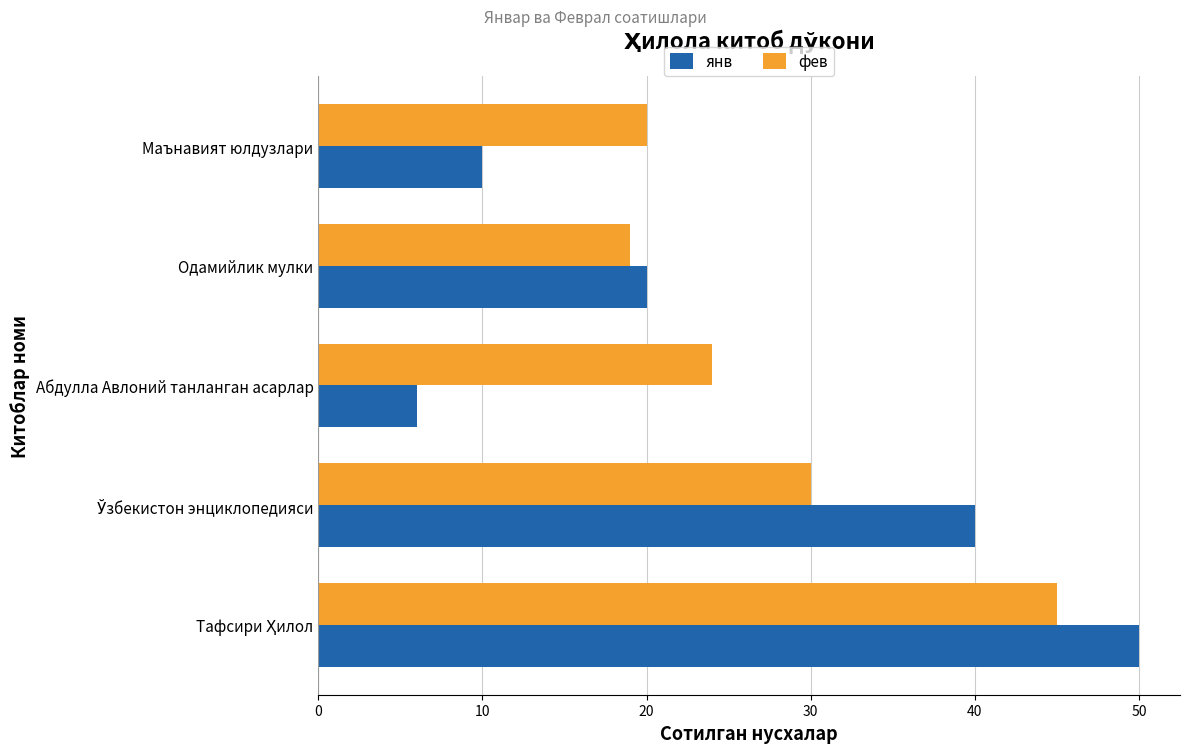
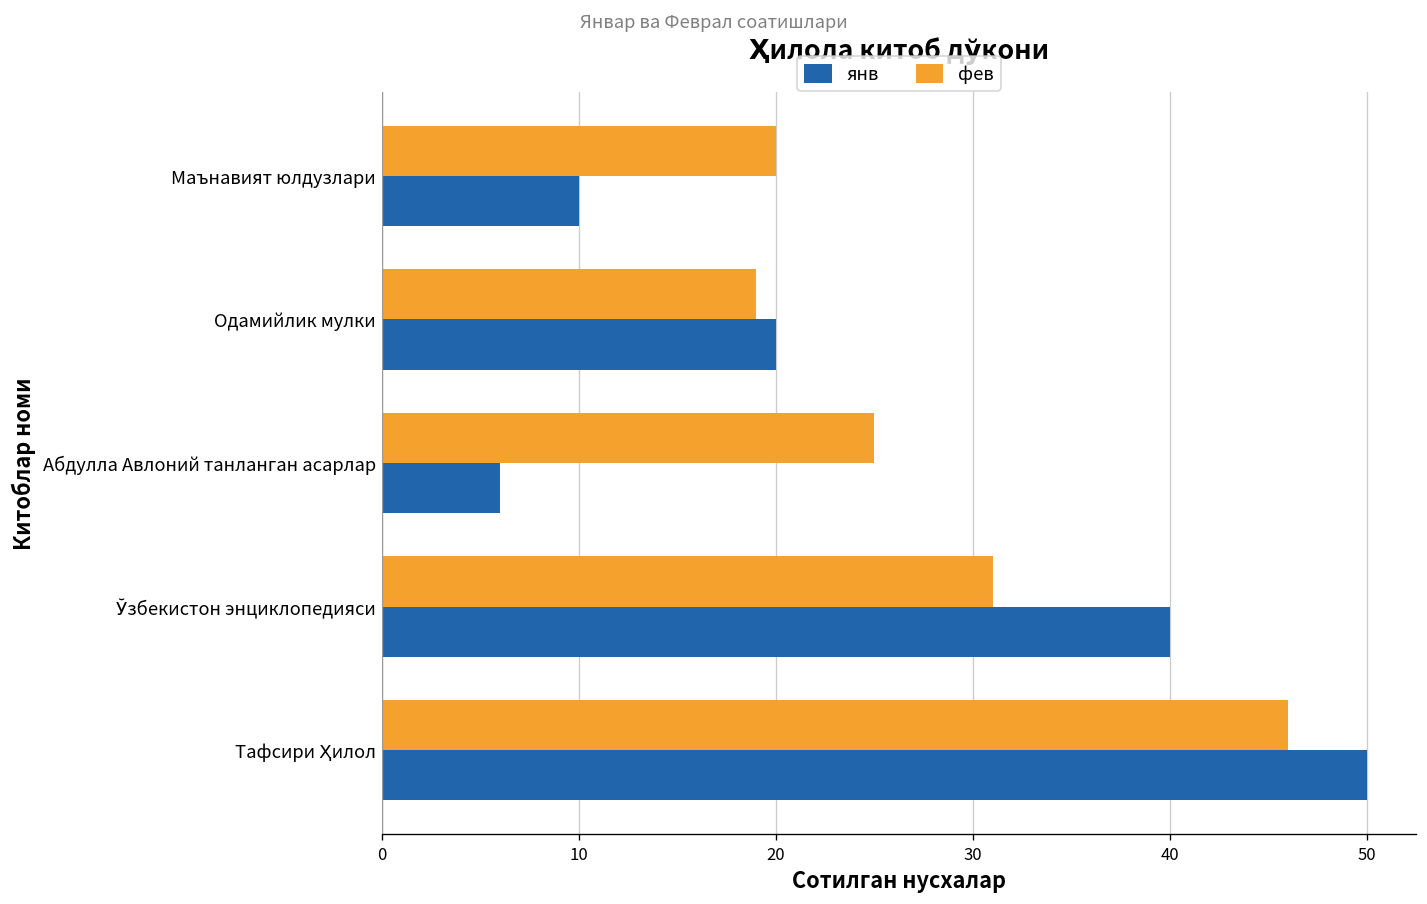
  {
    "янв": {
      "Маънавият юлдузлари": 10,
      "Одамийлик мулки": 20,
      "Абдулла Авлоний танланган асарлар": 6,
      "Ўзбекистон энциклопедияси": 40,
      "Тафсири Ҳилол": 50
    },
    "фев": {
      "Маънавият юлдузлари": 20,
      "Одамийлик мулки": 19,
-     "Абдулла Авлоний танланган асарлар": 24,
-     "Ўзбекистон энциклопедияси": 30,
-     "Тафсири Ҳилол": 45
+     "Абдулла Авлоний танланган асарлар": 25,
+     "Ўзбекистон энциклопедияси": 31,
+     "Тафсири Ҳилол": 46
    }
  }
